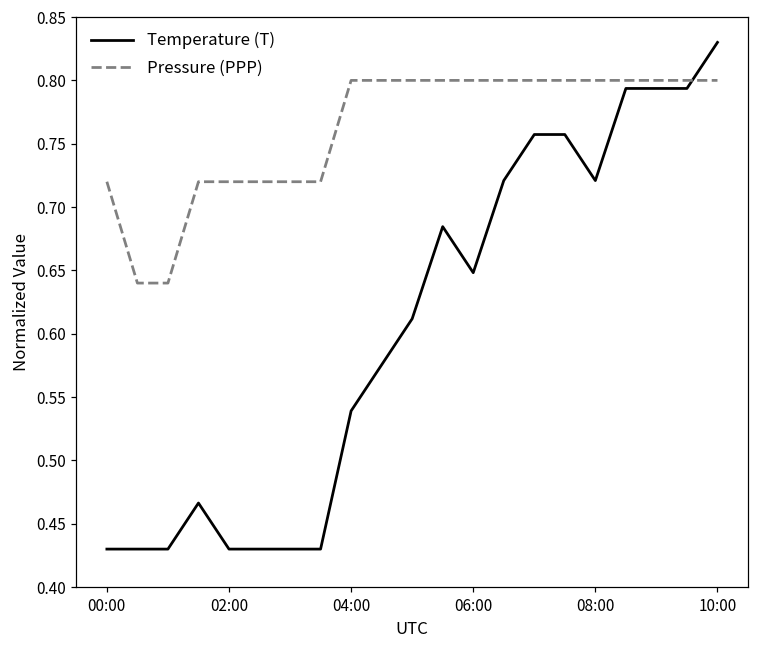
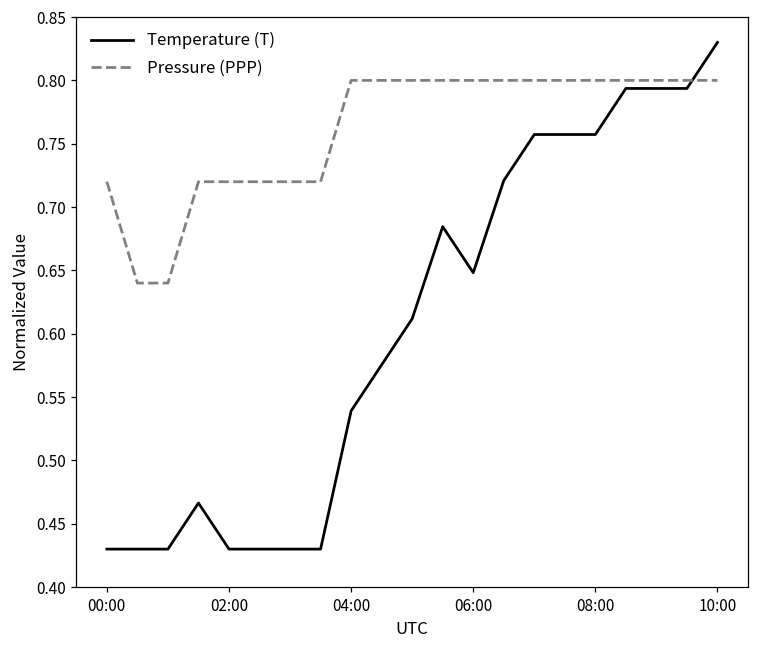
  {
    "Temperature (T)": {
      "00:00": 0.430,
      "02:00": 0.430,
      "04:00": 0.539,
      "06:00": 0.648,
-     "08:00": 0.721,
+     "08:00": 0.757,
      "10:00": 0.830
    },
    "Pressure (PPP)": {
      "00:00": 0.720,
      "02:00": 0.720,
      "04:00": 0.800,
      "06:00": 0.800,
      "08:00": 0.800,
      "10:00": 0.800
    }
  }
